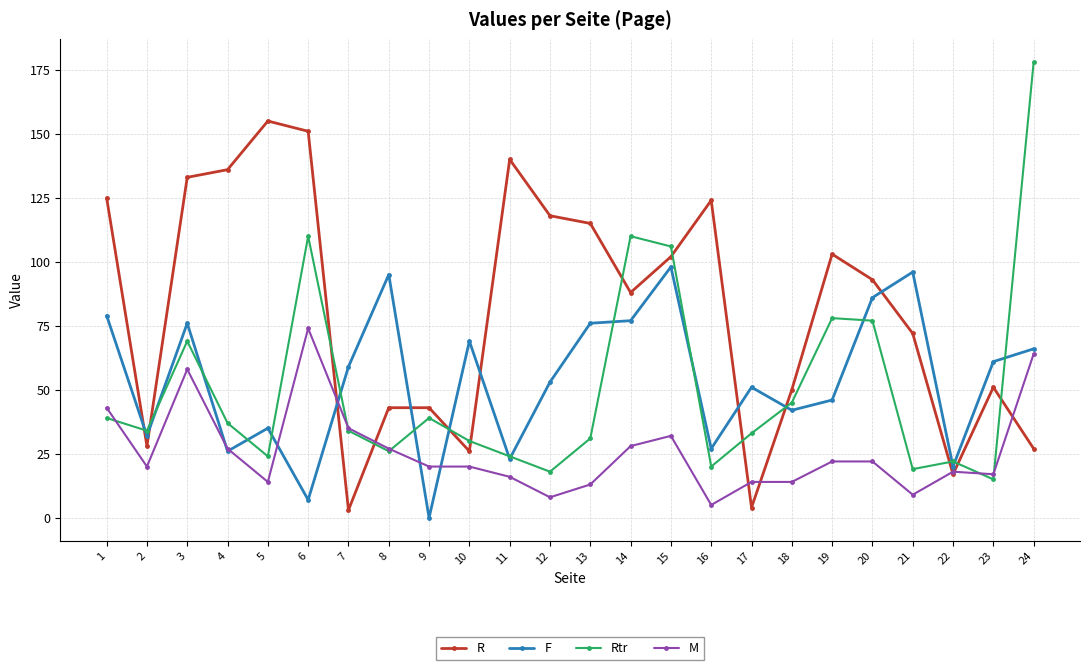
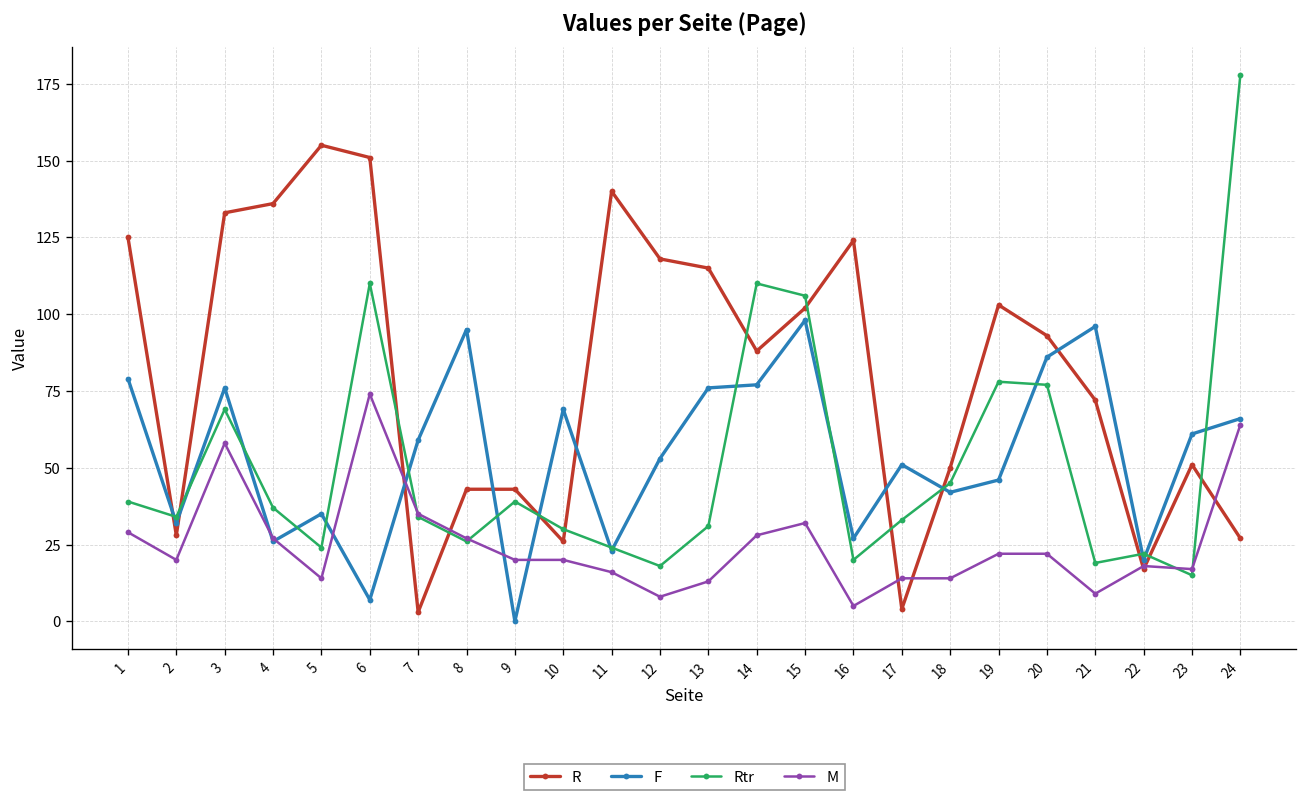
  {
    "R": {
      "1": 125,
      "2": 28,
      "3": 133,
      "4": 136,
      "5": 155,
      "6": 151,
      "7": 3,
      "8": 43,
      "9": 43,
      "10": 26,
      "11": 140,
      "12": 118,
      "13": 115,
      "14": 88,
      "15": 102,
      "16": 124,
      "17": 4,
      "18": 50,
      "19": 103,
      "20": 93,
      "21": 72,
      "22": 17,
      "23": 51,
      "24": 27
    },
    "F": {
      "1": 79,
      "2": 32,
      "3": 76,
      "4": 26,
      "5": 35,
      "6": 7,
      "7": 59,
      "8": 95,
      "9": 0,
      "10": 69,
      "11": 23,
      "12": 53,
      "13": 76,
      "14": 77,
      "15": 98,
      "16": 27,
      "17": 51,
      "18": 42,
      "19": 46,
      "20": 86,
      "21": 96,
      "22": 20,
      "23": 61,
      "24": 66
    },
    "Rtr": {
      "1": 39,
      "2": 34,
      "3": 69,
      "4": 37,
      "5": 24,
      "6": 110,
      "7": 34,
      "8": 26,
      "9": 39,
      "10": 30,
      "11": 24,
      "12": 18,
      "13": 31,
      "14": 110,
      "15": 106,
      "16": 20,
      "17": 33,
      "18": 45,
      "19": 78,
      "20": 77,
      "21": 19,
      "22": 22,
      "23": 15,
      "24": 178
    },
    "M": {
-     "1": 43,
+     "1": 29,
      "2": 20,
      "3": 58,
      "4": 27,
      "5": 14,
      "6": 74,
      "7": 35,
      "8": 27,
      "9": 20,
      "10": 20,
      "11": 16,
      "12": 8,
      "13": 13,
      "14": 28,
      "15": 32,
      "16": 5,
      "17": 14,
      "18": 14,
      "19": 22,
      "20": 22,
      "21": 9,
      "22": 18,
      "23": 17,
      "24": 64
    }
  }
